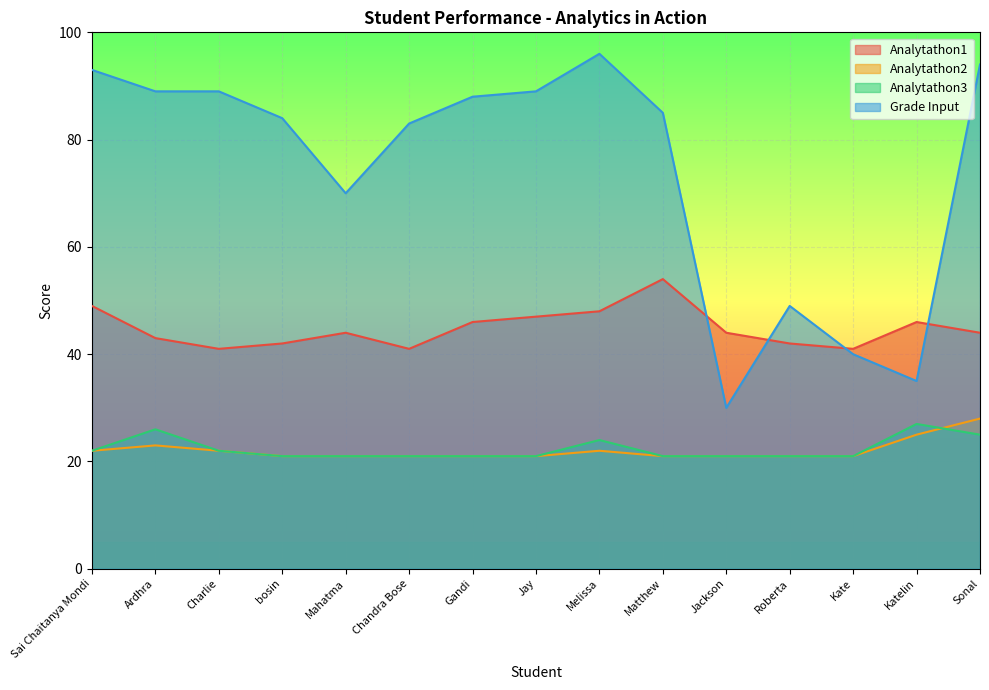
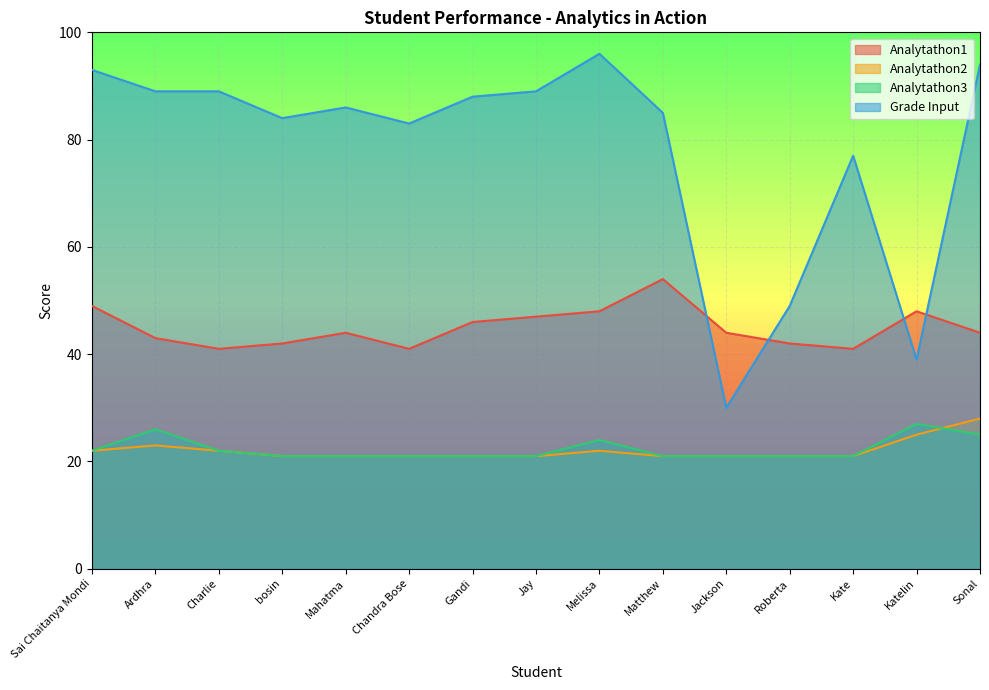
  {
    "Analytathon1": {
      "Sai Chaitanya Mondi": 49,
      "Ardhra": 43,
      "Charlie": 41,
      "bosin": 42,
      "Mahatma": 44,
      "Chandra Bose": 41,
      "Gandi": 46,
      "Jay": 47,
      "Melissa": 48,
      "Matthew": 54,
      "Jackson": 44,
      "Roberta": 42,
      "Kate": 41,
-     "Katelin": 46,
+     "Katelin": 48,
      "Sonal": 44
    },
    "Analytathon2": {
      "Ardhra": 23,
      "Melissa": 22,
      "Katelin": 25,
      "Sonal": 28
    },
    "Analytathon3": {
      "Ardhra": 26,
      "Melissa": 24,
      "Katelin": 27,
      "Sonal": 25
    },
    "Grade Input": {
      "Sai Chaitanya Mondi": 93,
      "Ardhra": 89,
      "Charlie": 89,
      "bosin": 84,
-     "Mahatma": 70,
+     "Mahatma": 86,
      "Chandra Bose": 83,
      "Gandi": 88,
      "Jay": 89,
      "Melissa": 96,
      "Matthew": 85,
      "Jackson": 30,
      "Roberta": 49,
-     "Kate": 40,
-     "Katelin": 35,
+     "Kate": 77,
+     "Katelin": 39,
      "Sonal": 94
    }
  }
